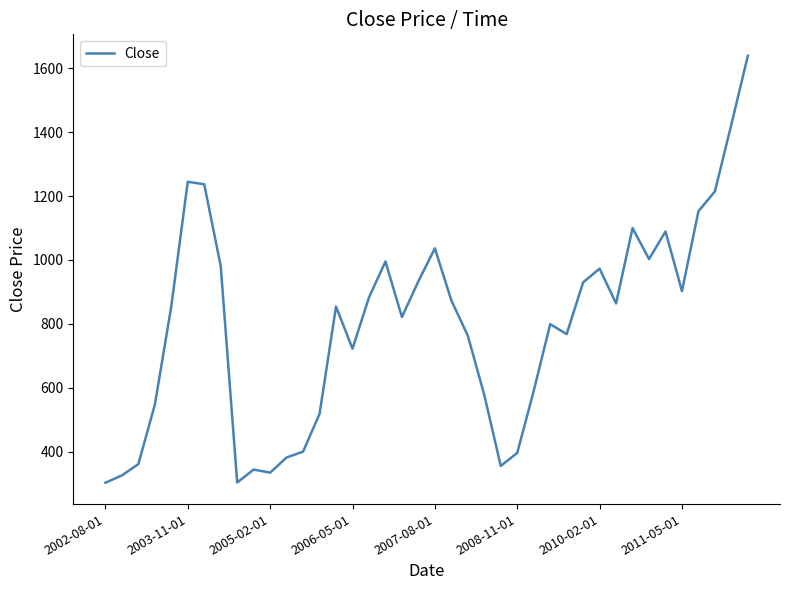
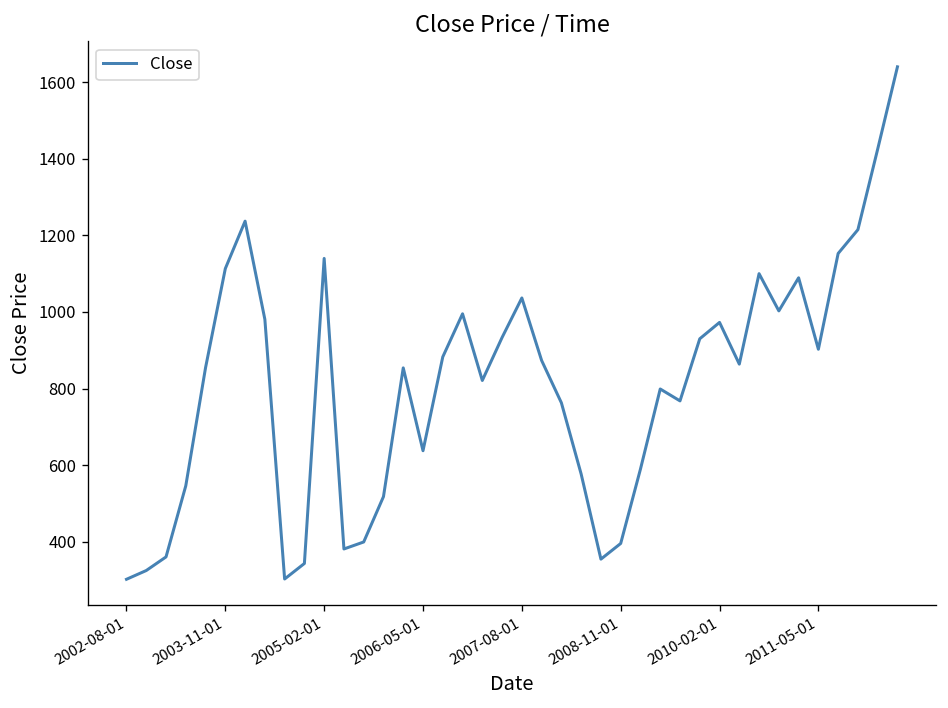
  {
    "2002-08-01": 300,
-   "2003-11-01": 1240,
-   "2005-02-01": 330,
-   "2006-05-01": 720,
+   "2003-11-01": 1110,
+   "2005-02-01": 1140,
+   "2006-05-01": 640,
    "2007-08-01": 1040,
    "2008-11-01": 400,
    "2010-02-01": 970,
    "2011-05-01": 900
  }
